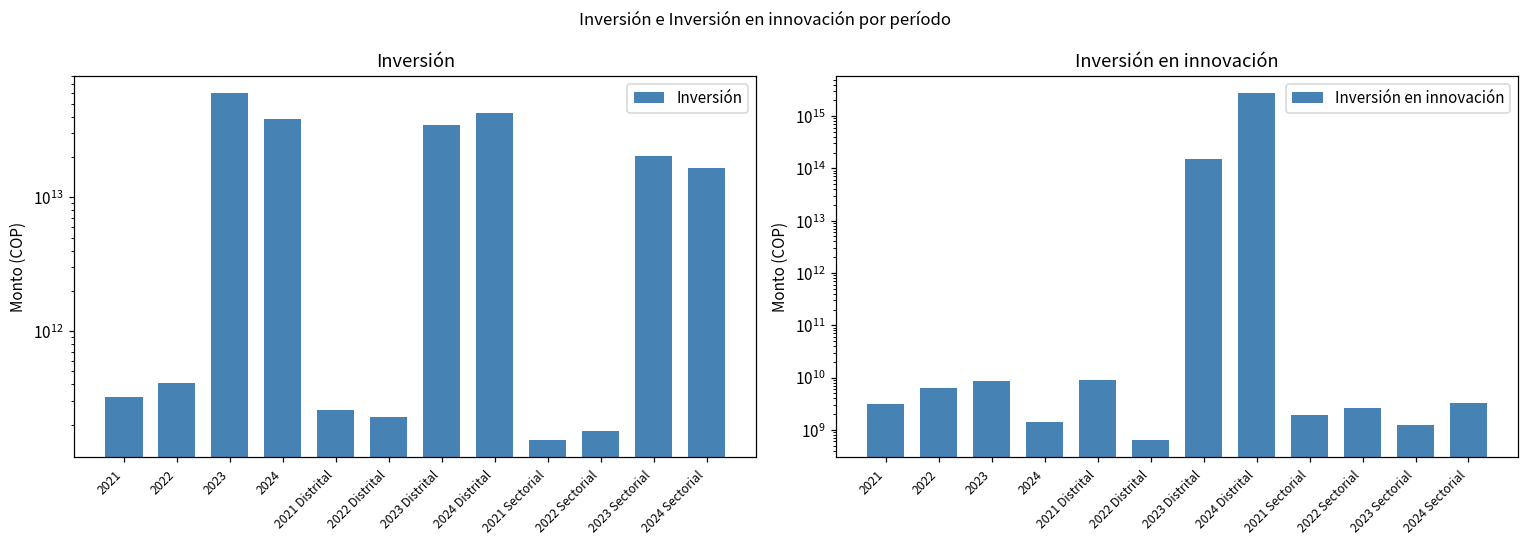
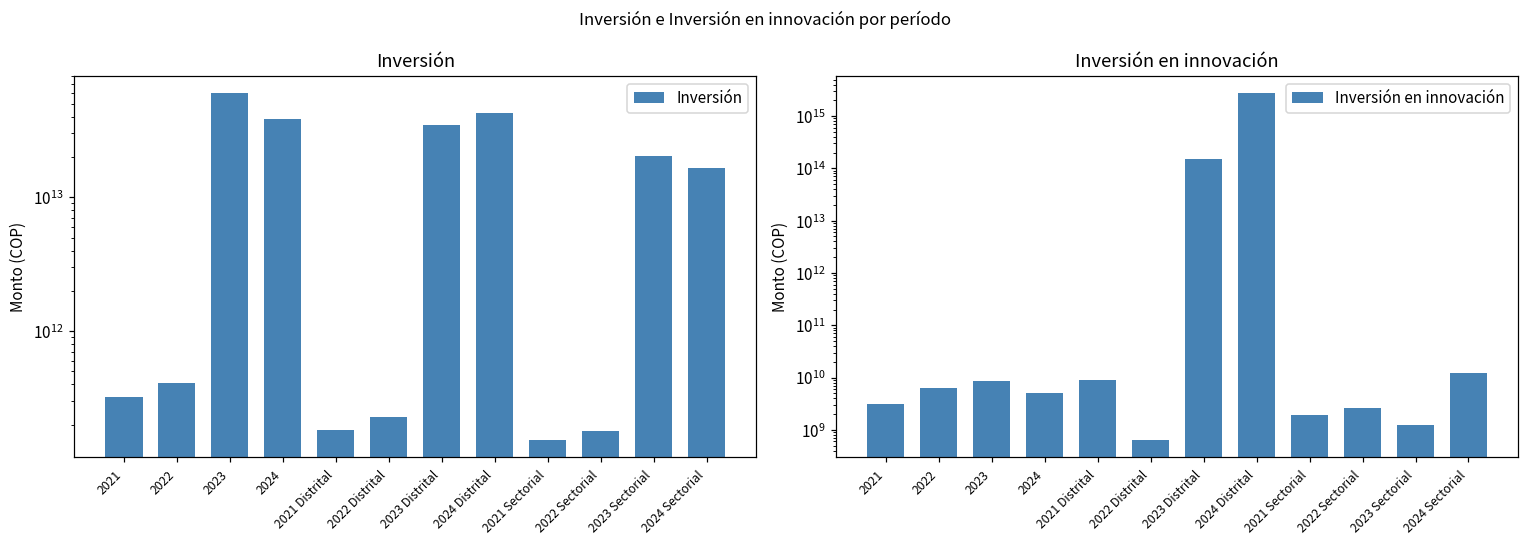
  {
    "Inversión": {
      "2021": 320000000000,
      "2022": 410000000000,
      "2023": 60000000000000,
      "2024": 38000000000000,
-     "2021 Distrital": 260000000000,
+     "2021 Distrital": 180000000000,
      "2022 Distrital": 230000000000,
      "2023 Distrital": 35000000000000,
      "2024 Distrital": 43000000000000,
      "2021 Sectorial": 150000000000,
      "2022 Sectorial": 180000000000,
      "2023 Sectorial": 20000000000000,
      "2024 Sectorial": 17000000000000
    },
    "Inversión en innovación": {
      "2021": 3000000000,
      "2022": 6000000000,
      "2023": 9000000000,
-     "2024": 1400000000,
+     "2024": 5000000000,
      "2021 Distrital": 9000000000,
      "2022 Distrital": 600000000,
      "2023 Distrital": 150000000000000,
      "2024 Distrital": 3000000000000000,
      "2021 Sectorial": 1900000000,
      "2022 Sectorial": 3000000000,
      "2023 Sectorial": 1200000000,
-     "2024 Sectorial": 3000000000
+     "2024 Sectorial": 12000000000
    }
  }
